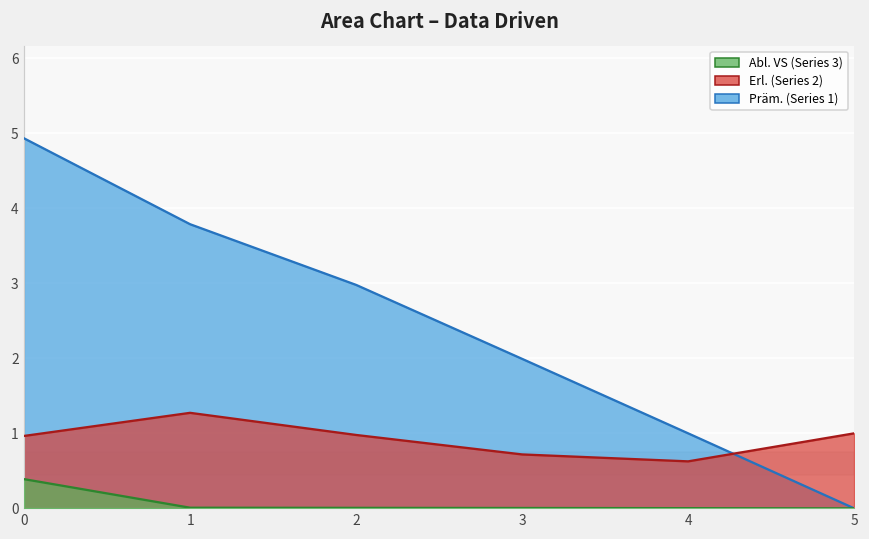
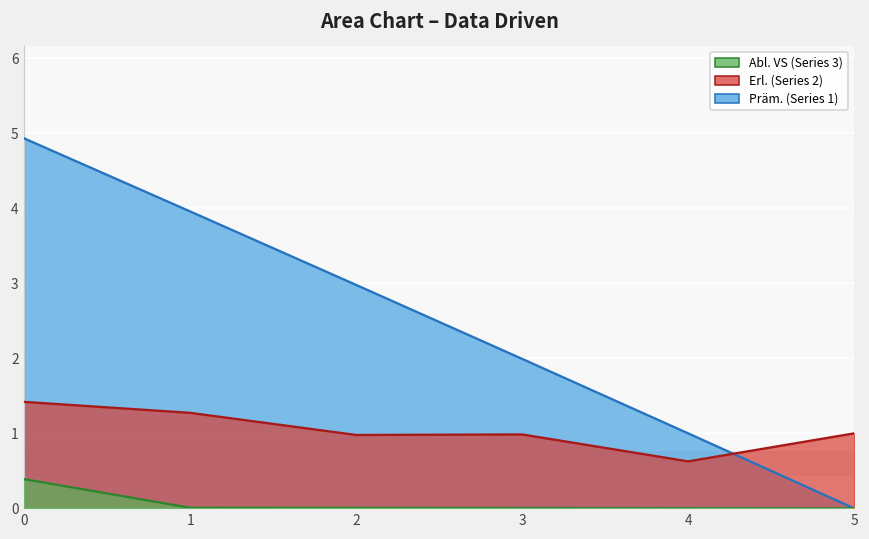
  {
    "Präm. (Series 1)": {
      "0": 4.9,
-     "1": 3.8,
+     "1": 4.0,
      "2": 3.0,
      "3": 2.0,
      "4": 1.0
    },
    "Erl. (Series 2)": {
-     "0": 1.0,
+     "0": 1.4,
      "1": 1.3,
      "2": 1.0,
-     "3": 0.7,
+     "3": 1.0,
      "4": 0.6,
      "5": 1.0
    },
    "Abl. VS (Series 3)": {
      "0": 0.4,
      "1": 0.0,
      "2": 0.0,
      "3": 0.0,
      "4": 0.0
    }
  }
